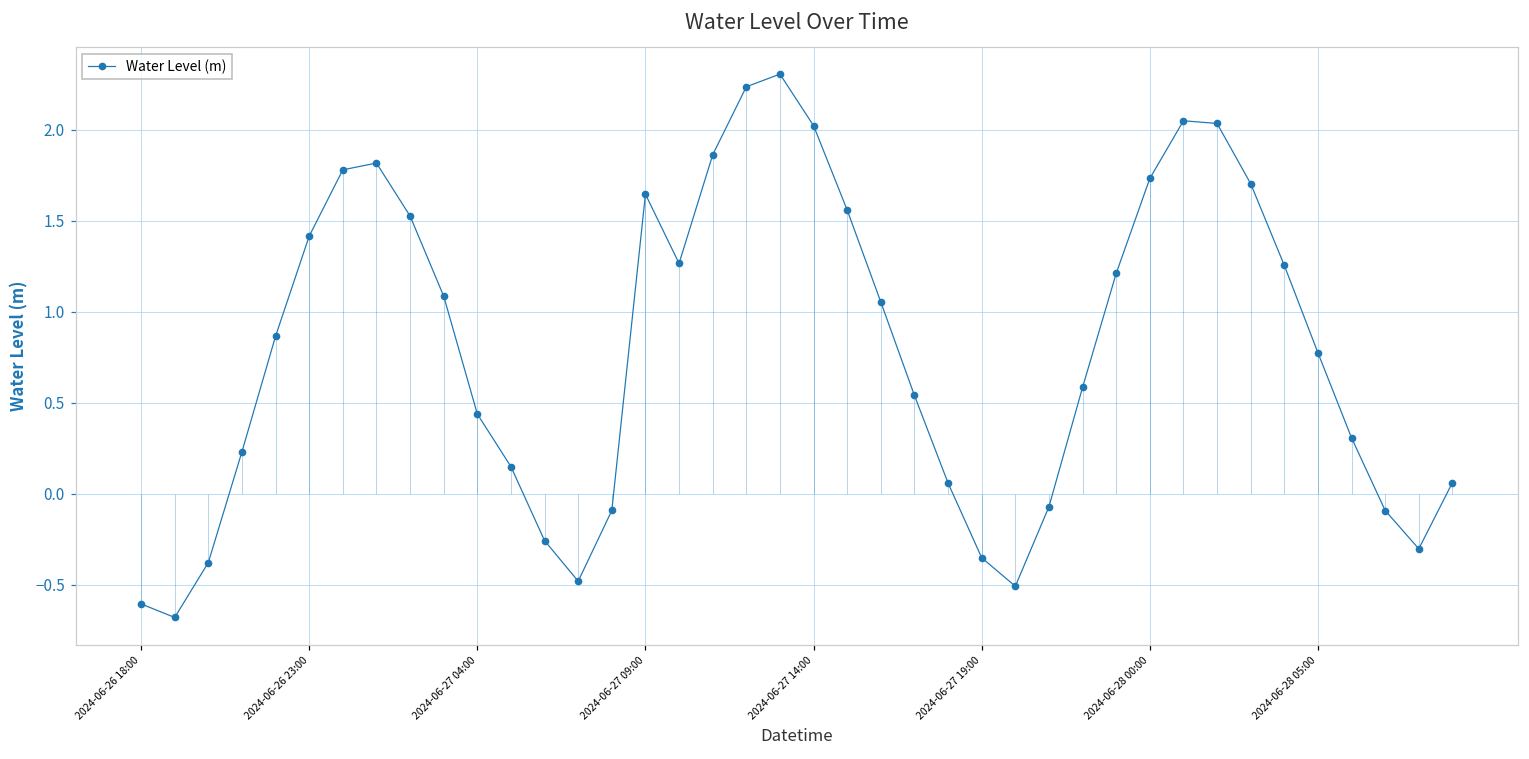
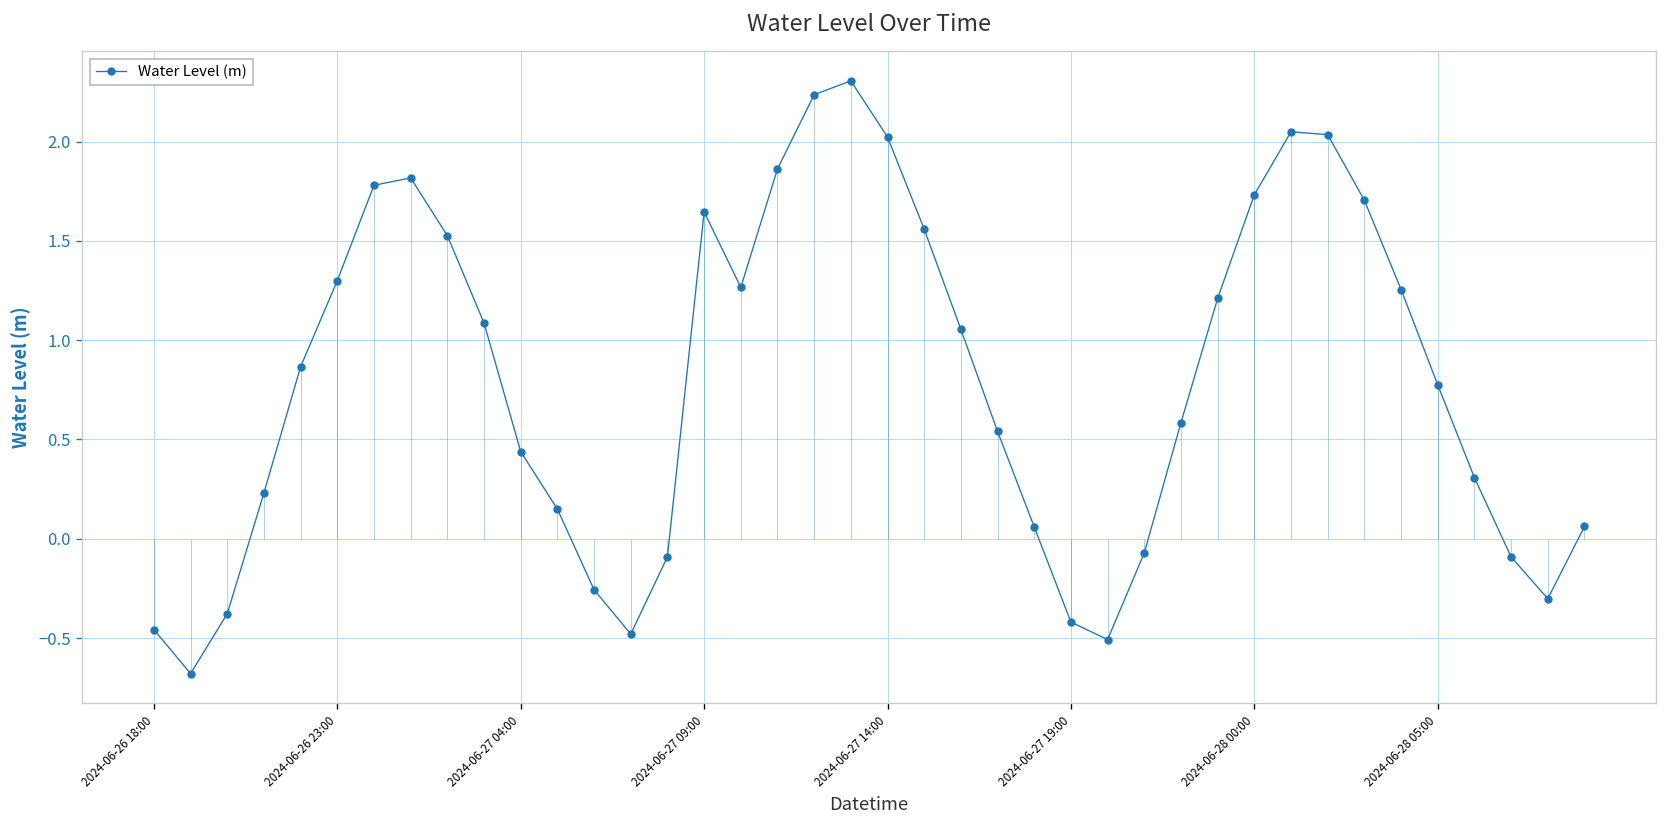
  {
-   "2024-06-26 18:00": -0.60,
-   "2024-06-26 23:00": 1.42,
+   "2024-06-26 18:00": -0.46,
+   "2024-06-26 23:00": 1.30,
    "2024-06-27 04:00": 0.44,
    "2024-06-27 09:00": 1.65,
    "2024-06-27 14:00": 2.02,
-   "2024-06-27 19:00": -0.35,
+   "2024-06-27 19:00": -0.42,
    "2024-06-28 00:00": 1.73,
    "2024-06-28 05:00": 0.77
  }
